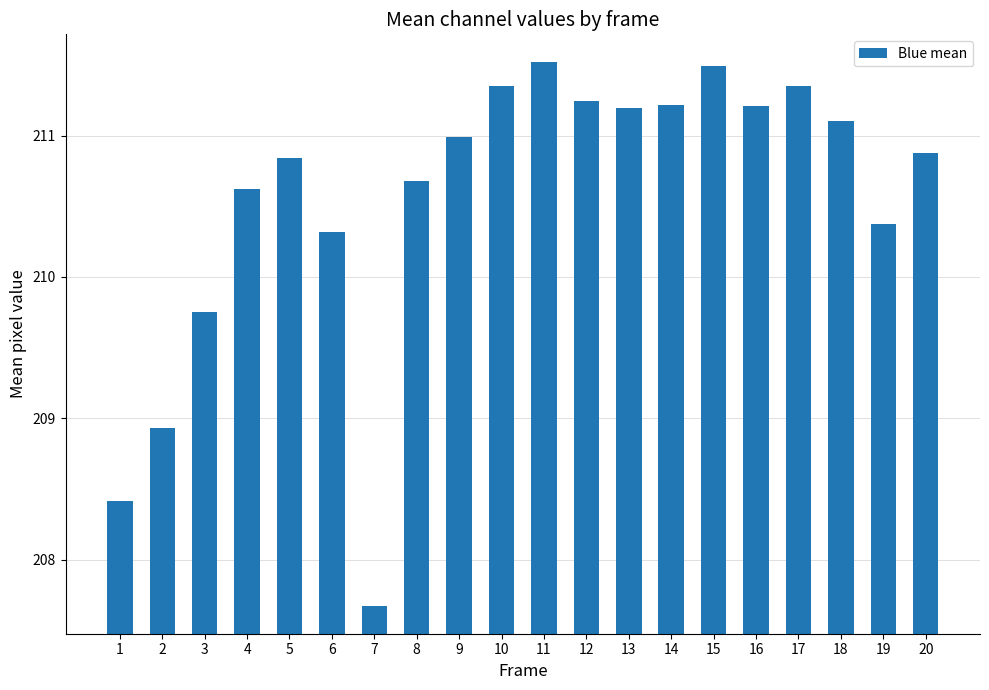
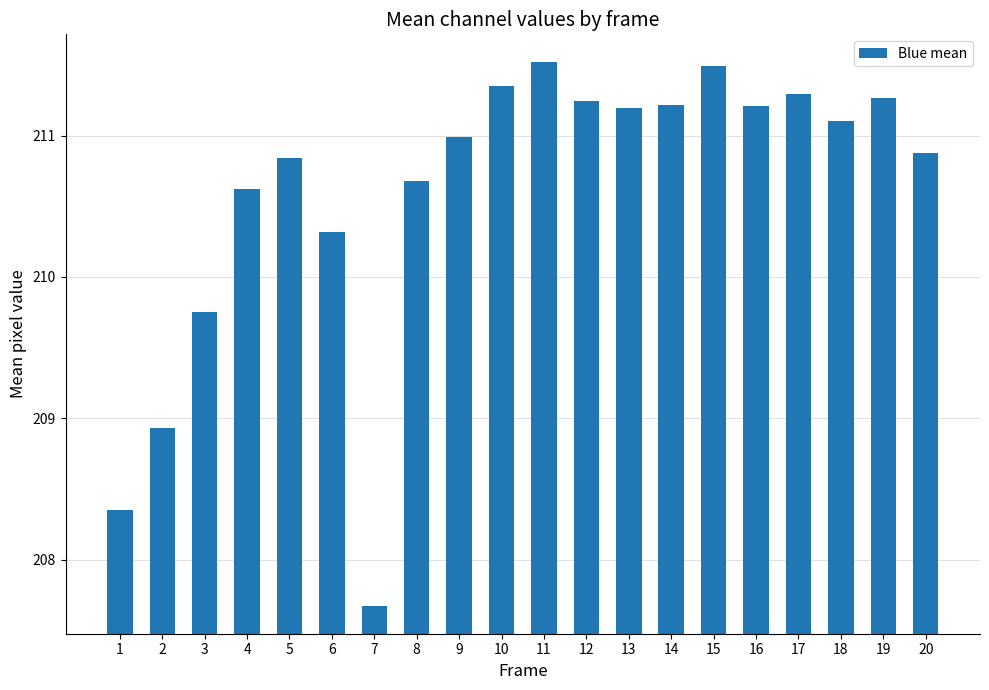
  {
-   "1": 208.41,
+   "1": 208.35,
    "2": 208.93,
    "3": 209.75,
    "4": 210.62,
    "5": 210.84,
    "6": 210.32,
    "7": 207.67,
    "8": 210.68,
    "9": 210.99,
    "10": 211.35,
    "11": 211.52,
    "12": 211.24,
    "13": 211.20,
    "14": 211.22,
    "15": 211.49,
    "16": 211.21,
-   "17": 211.35,
+   "17": 211.29,
    "18": 211.11,
-   "19": 210.38,
+   "19": 211.27,
    "20": 210.88
  }
